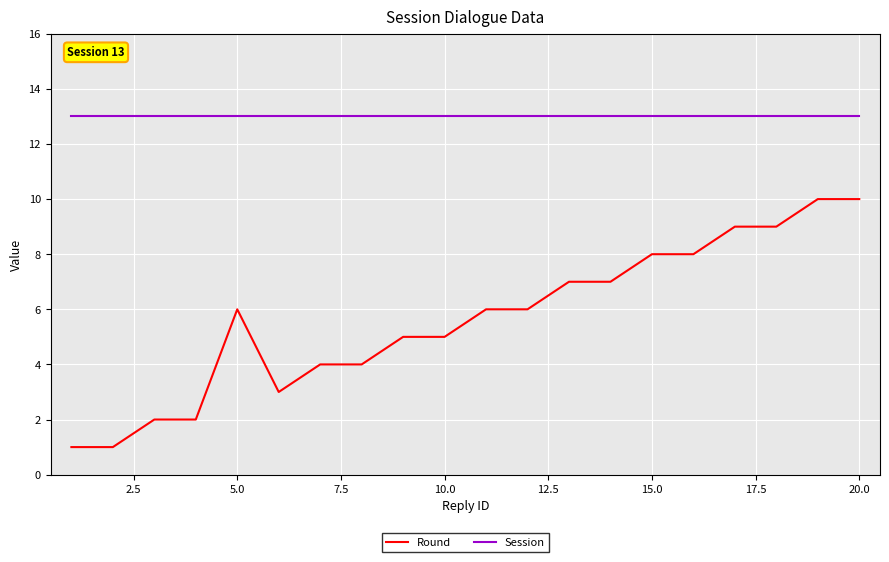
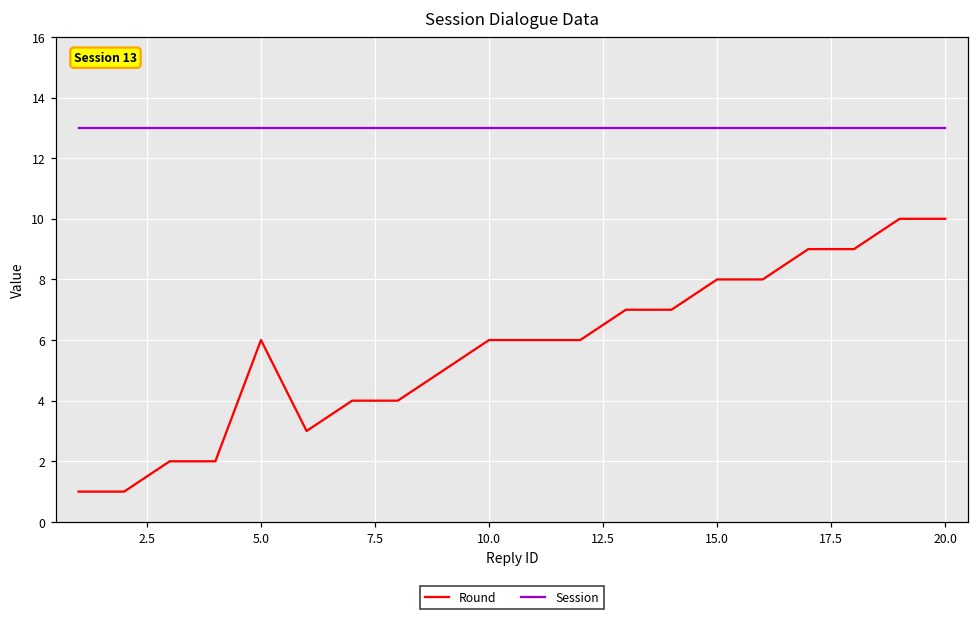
  {
    "Round": {
      "5.0": 6,
-     "10.0": 5,
+     "10.0": 6,
      "15.0": 8,
      "20.0": 10
    },
    "Session": {
      "5.0": 13,
      "10.0": 13,
      "15.0": 13,
      "20.0": 13
    }
  }
